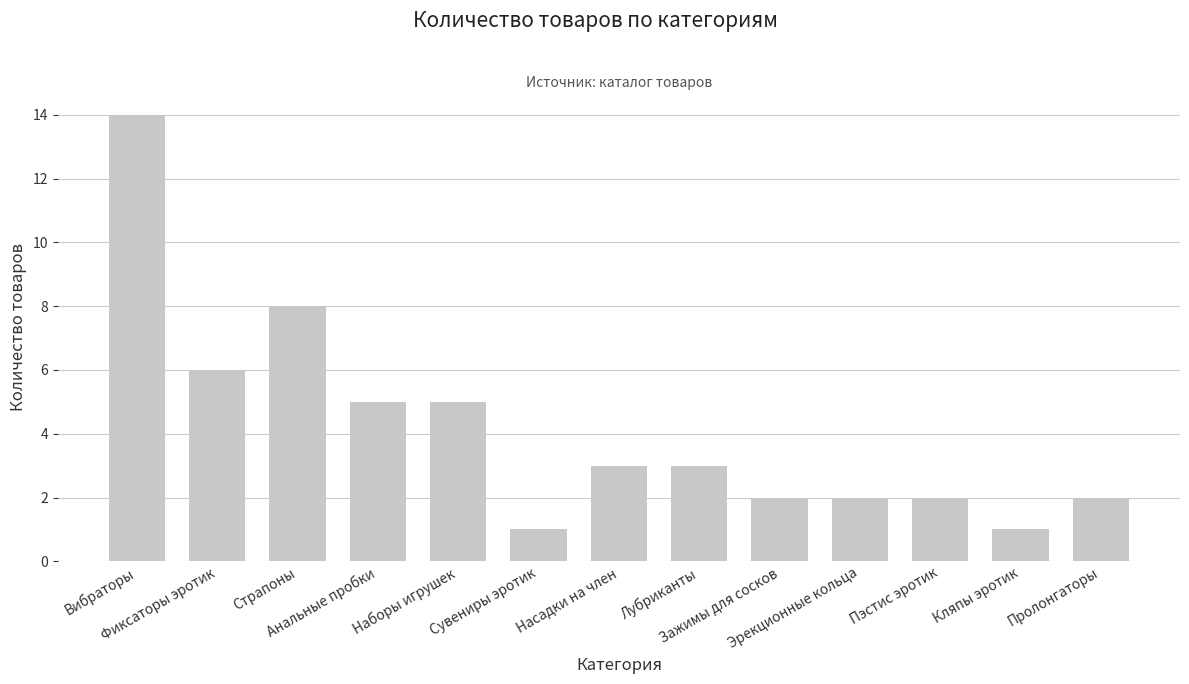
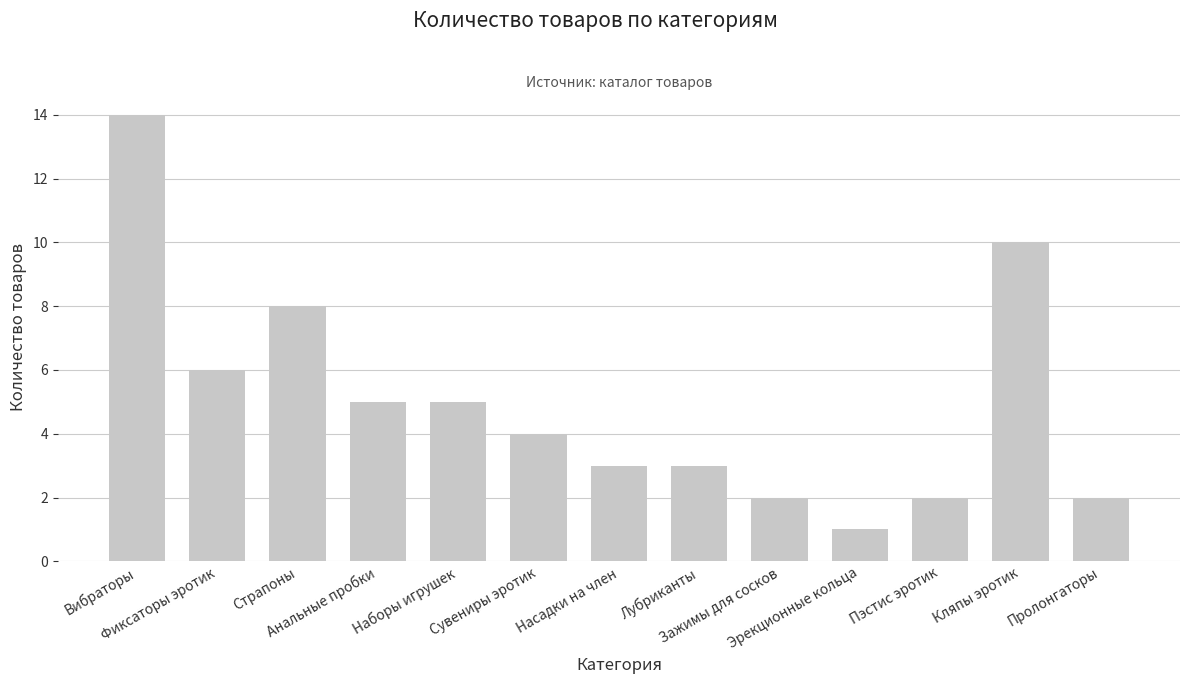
  {
    "Вибраторы": 14,
    "Фиксаторы эротик": 6,
    "Страпоны": 8,
    "Анальные пробки": 5,
    "Наборы игрушек": 5,
-   "Сувениры эротик": 1,
+   "Сувениры эротик": 4,
    "Насадки на член": 3,
    "Лубриканты": 3,
    "Зажимы для сосков": 2,
-   "Эрекционные кольца": 2,
+   "Эрекционные кольца": 1,
    "Пэстис эротик": 2,
-   "Кляпы эротик": 1,
+   "Кляпы эротик": 10,
    "Пролонгаторы": 2
  }
